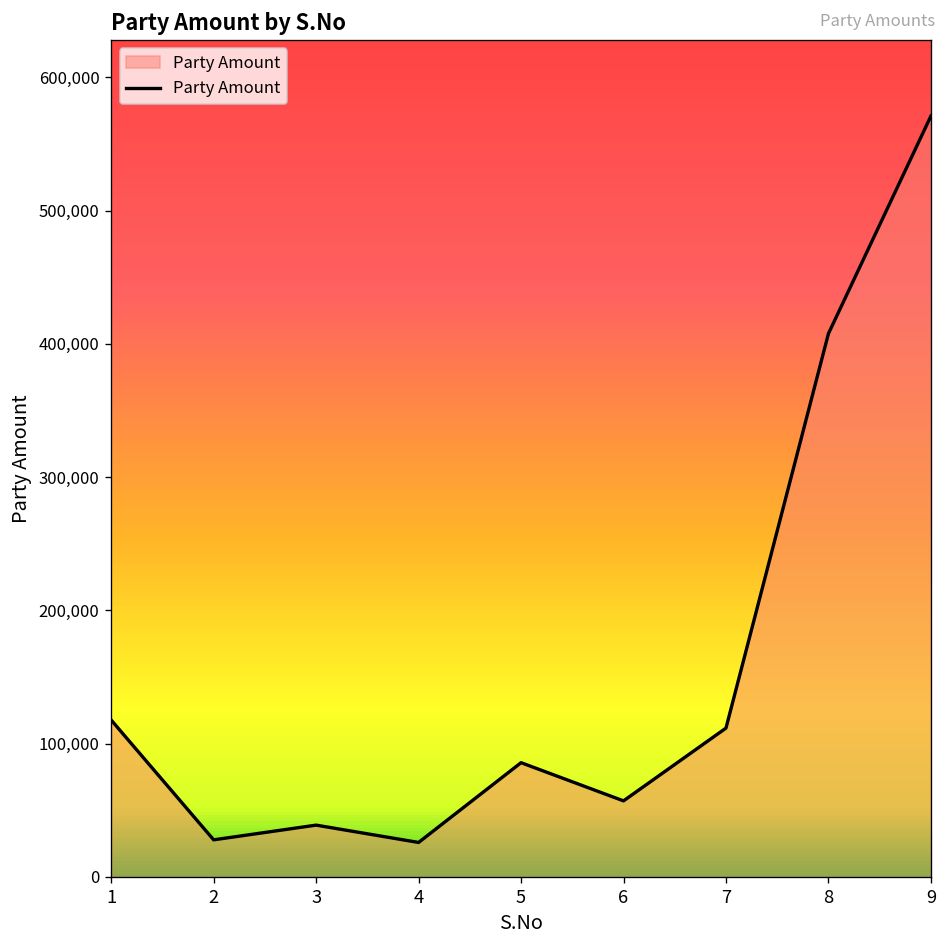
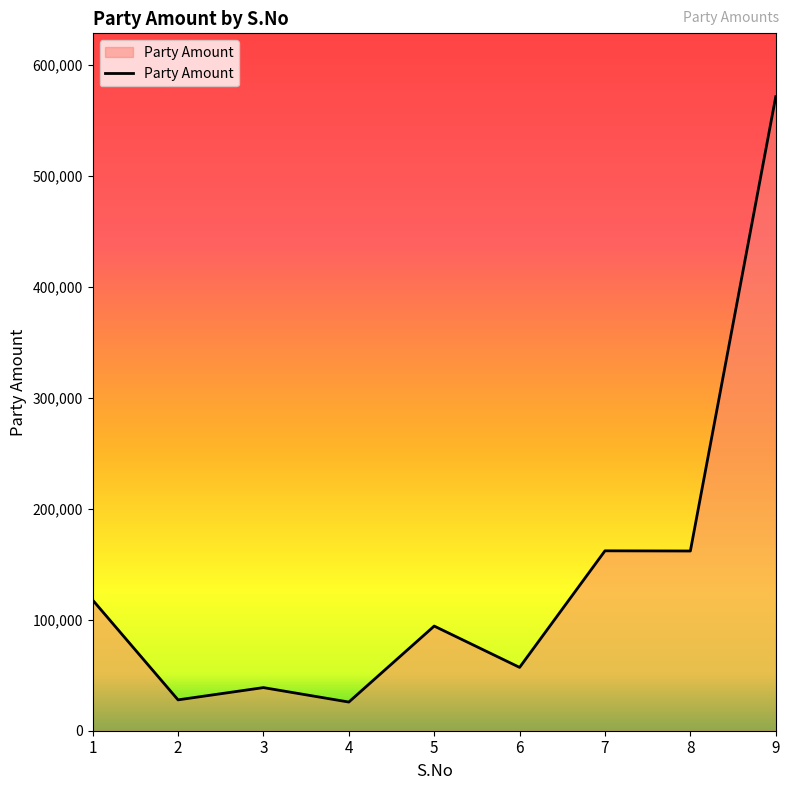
  {
    "1": "118,000",
    "2": "28,000",
    "3": "39,000",
    "4": "26,000",
-   "5": "86,000",
+   "5": "94,000",
    "6": "57,000",
-   "7": "112,000",
-   "8": "408,000",
+   "7": "162,000",
+   "8": "162,000",
    "9": "571,000"
  }
